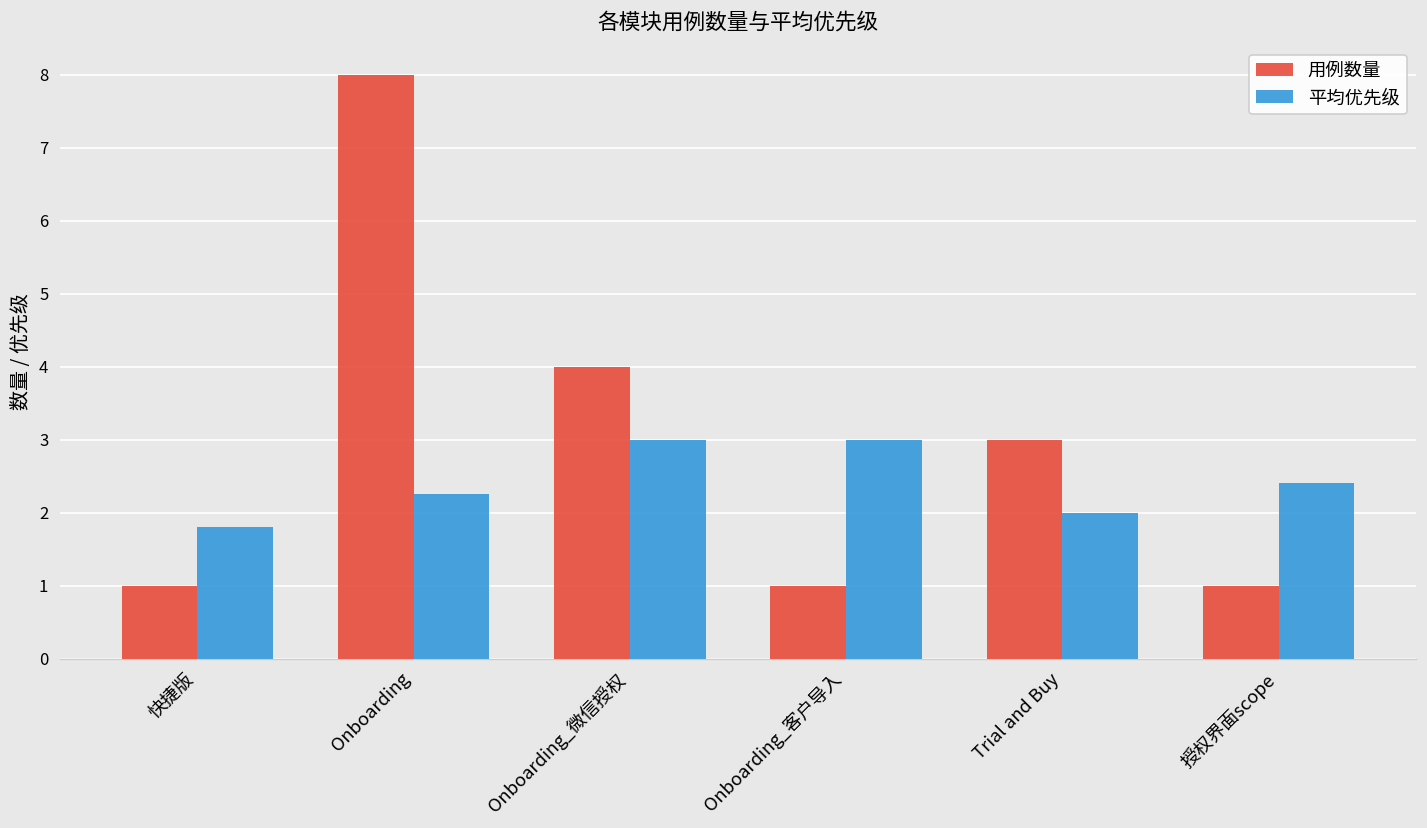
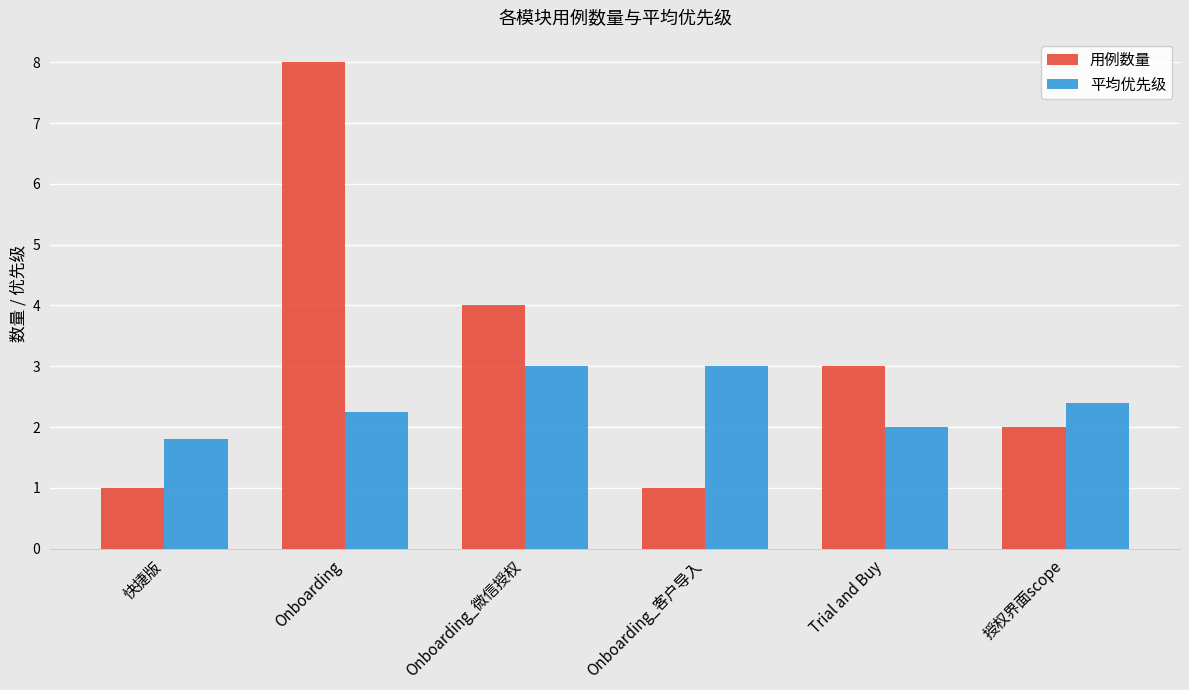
  {
    "用例数量": {
      "快捷版": 1,
      "Onboarding": 8,
      "Onboarding_微信授权": 4,
      "Onboarding_客户导入": 1,
      "Trial and Buy": 3,
-     "授权界面scope": 1
+     "授权界面scope": 2
    },
    "平均优先级": {
      "快捷版": 1.8,
      "Onboarding": 2.3,
      "Onboarding_微信授权": 3,
      "Onboarding_客户导入": 3,
      "Trial and Buy": 2,
      "授权界面scope": 2.4
    }
  }
